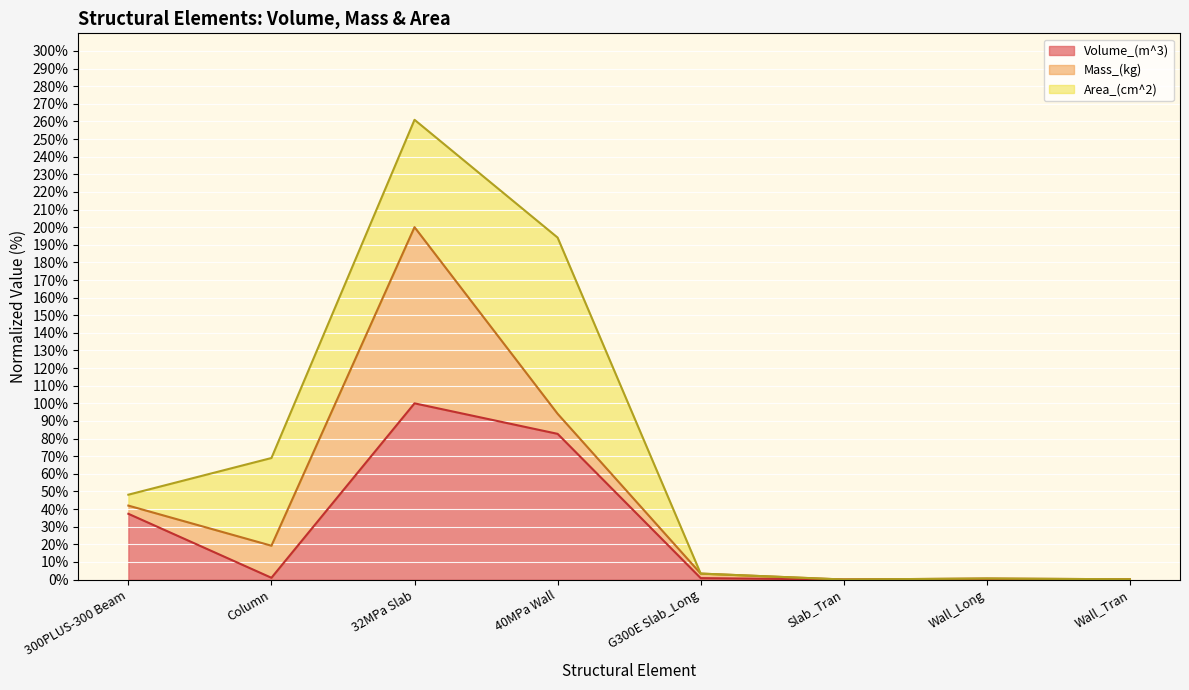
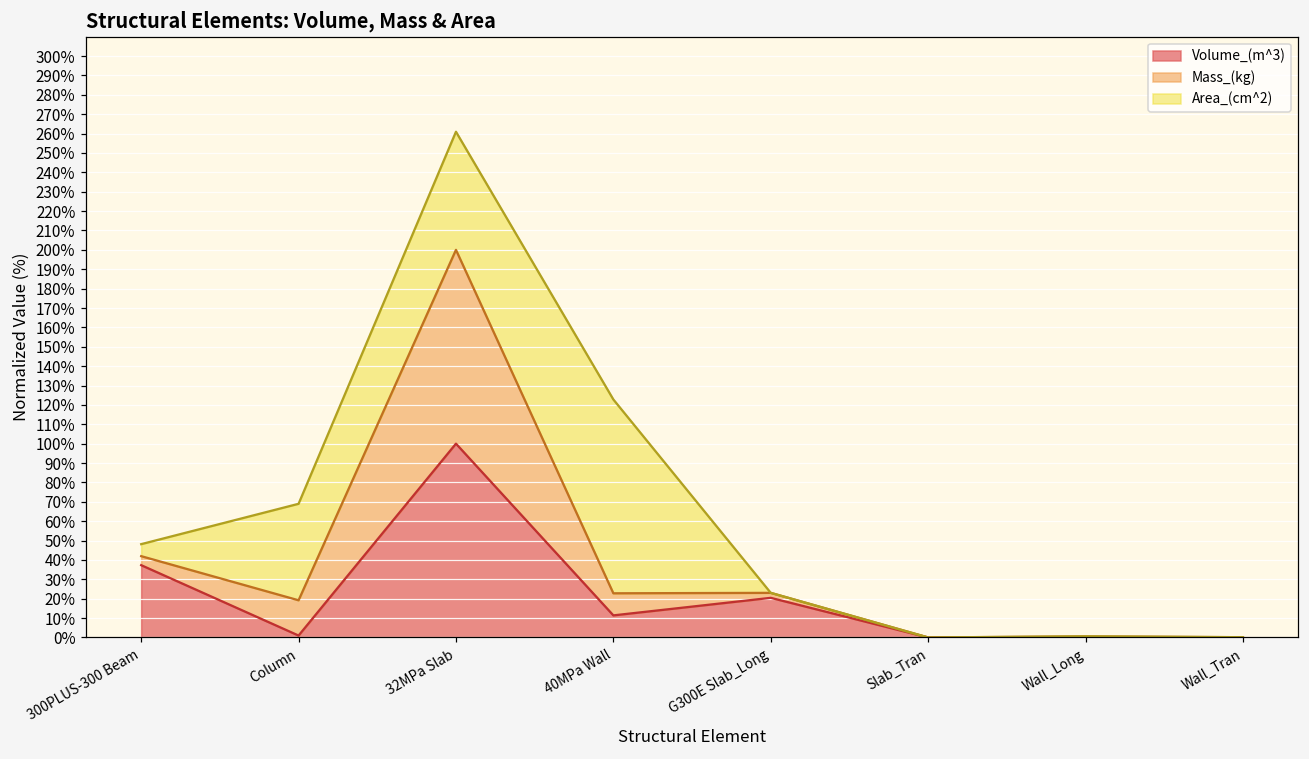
  {
    "Volume_(m^3)": {
      "300PLUS-300 Beam": "37%",
      "Column": "1%",
      "32MPa Slab": "100%",
-     "40MPa Wall": "83%",
-     "G300E Slab_Long": "1%"
+     "40MPa Wall": "11%",
+     "G300E Slab_Long": "20%"
    }
  }
